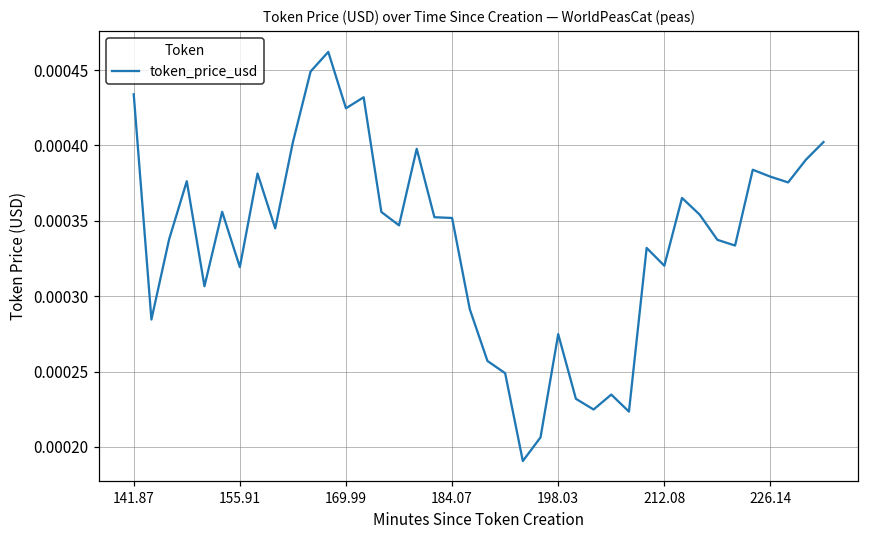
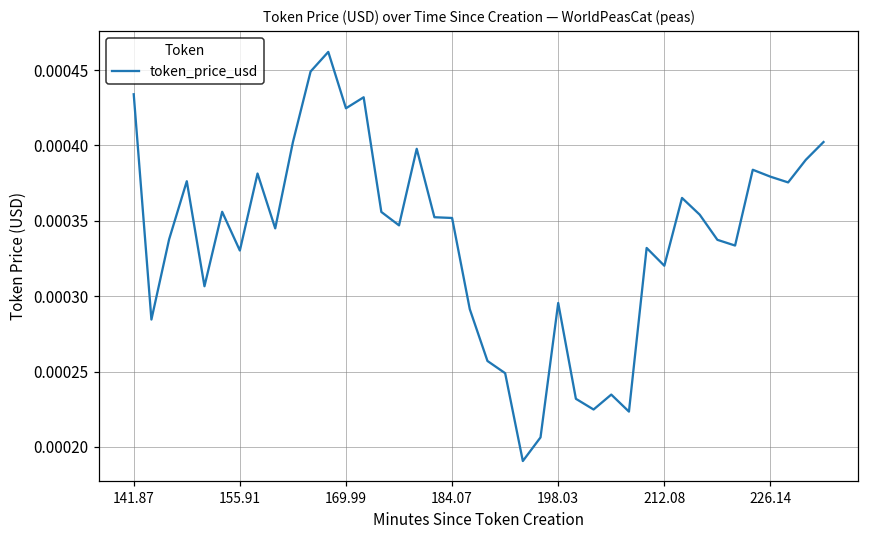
  {
    "141.87": 0.000434,
-   "155.91": 0.000319,
+   "155.91": 0.000330,
    "169.99": 0.000425,
    "184.07": 0.000352,
-   "198.03": 0.000275,
+   "198.03": 0.000296,
    "212.08": 0.000320,
    "226.14": 0.000379
  }
